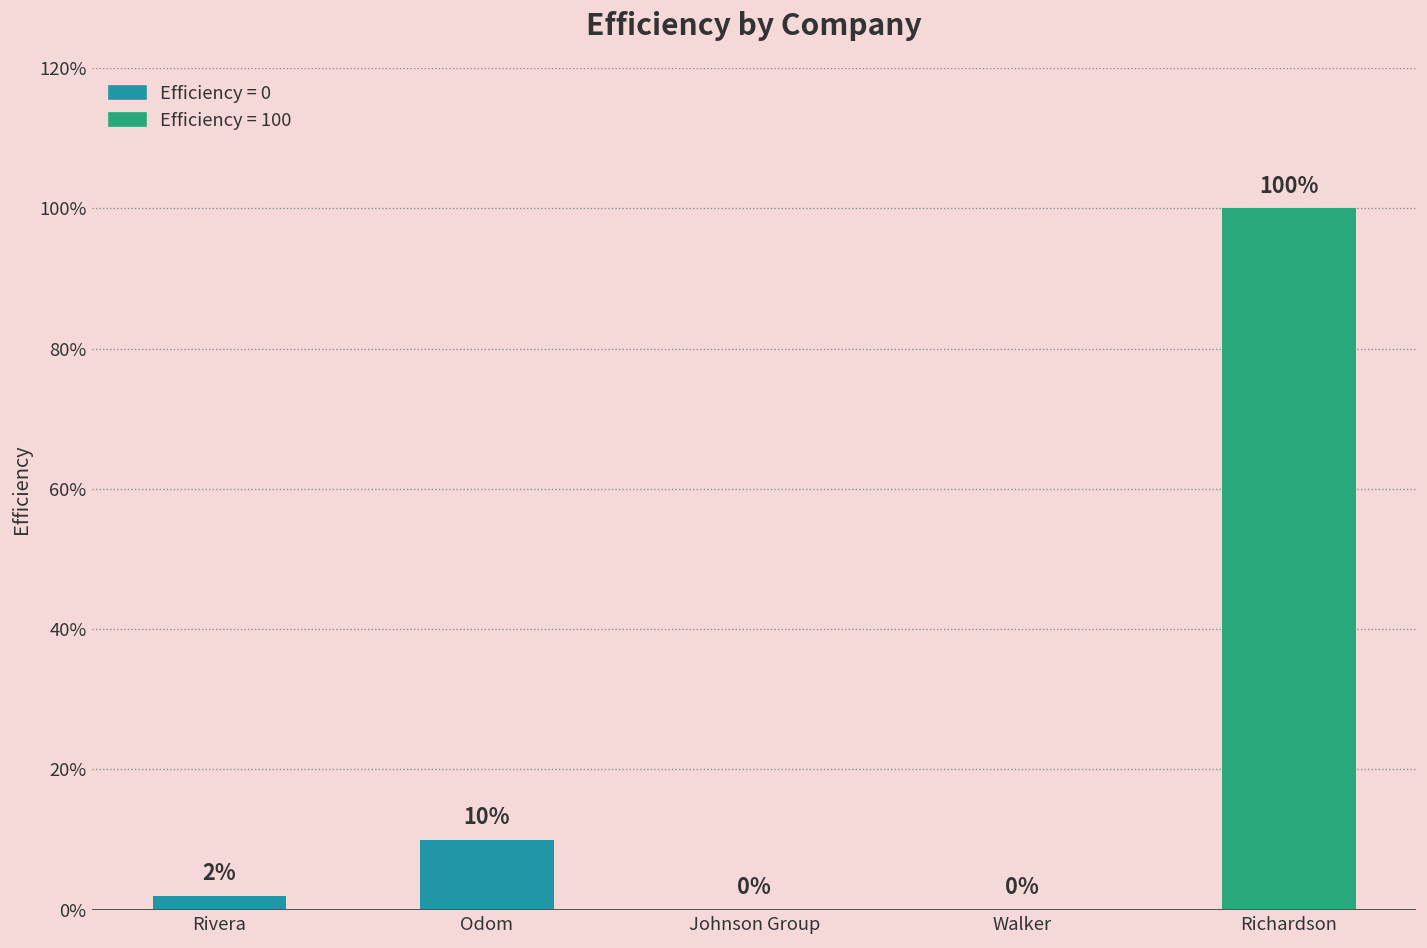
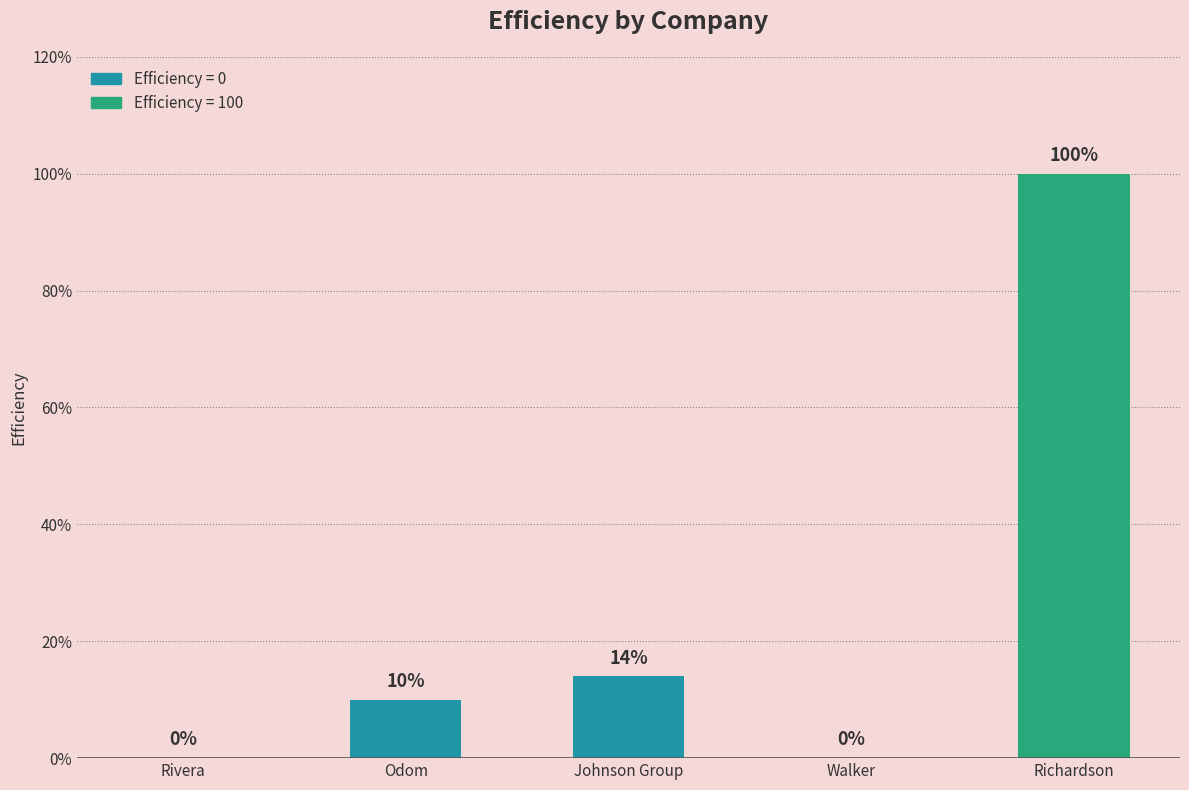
  {
-   "Rivera": "2%",
+   "Rivera": "0%",
    "Odom": "10%",
-   "Johnson Group": "0%",
+   "Johnson Group": "14%",
    "Walker": "0%",
    "Richardson": "100%"
  }
